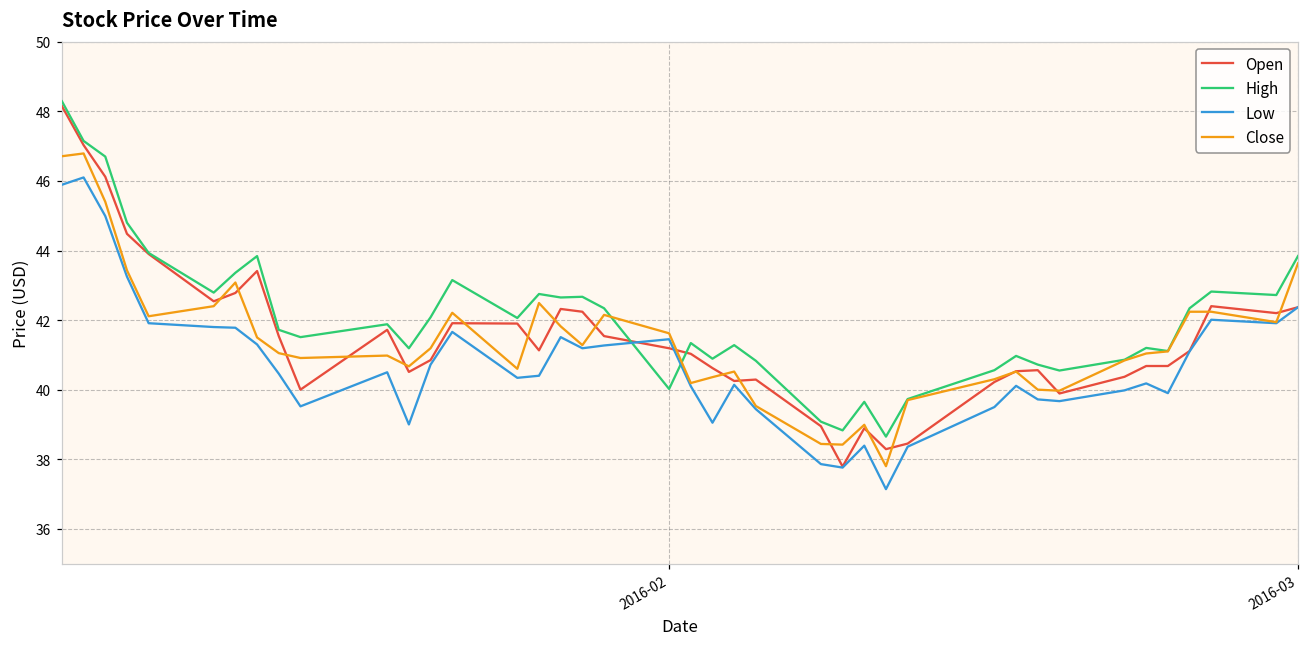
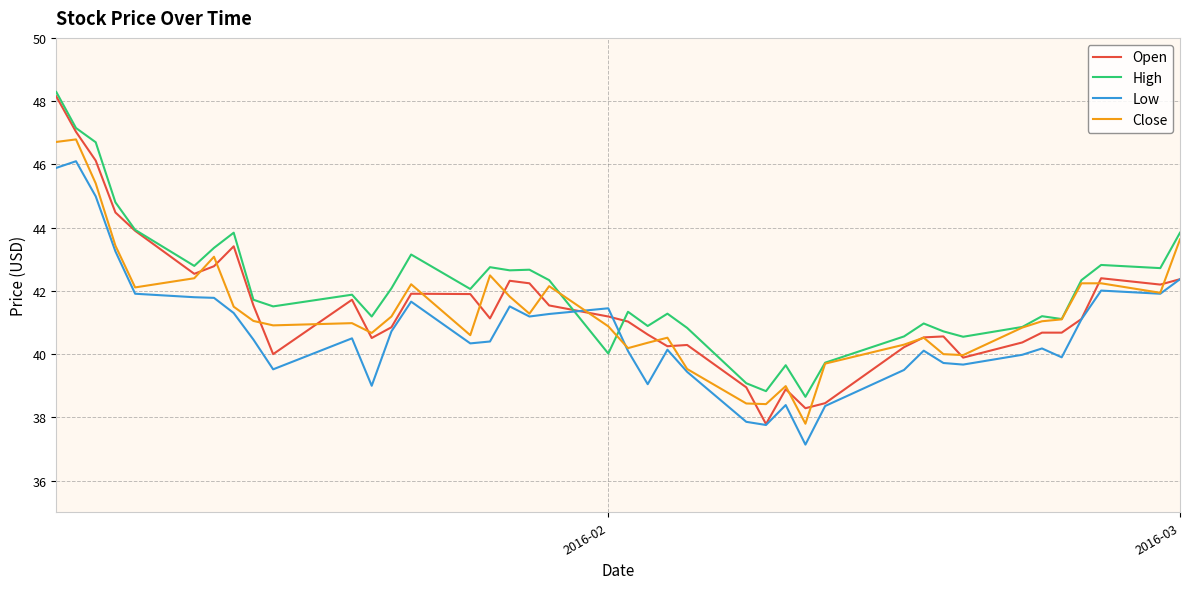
  {
    "Open": {
      "2016-02": 41.2
    },
    "High": {
      "2016-02": 40.0,
      "2016-03": 43.8
    },
    "Low": {
      "2016-02": 41.5
    },
    "Close": {
-     "2016-02": 41.6,
+     "2016-02": 40.9,
      "2016-03": 43.6
    }
  }
